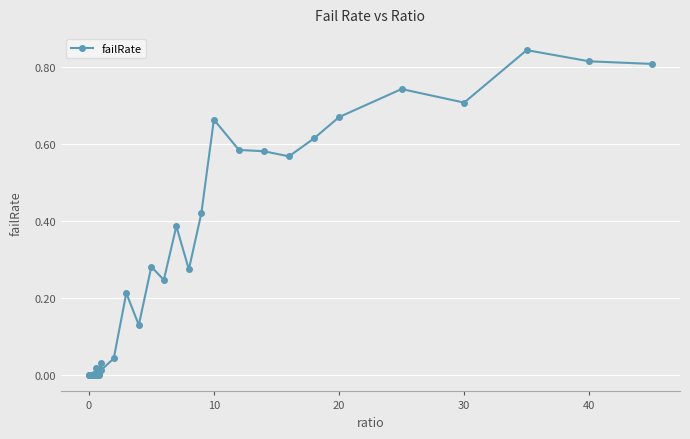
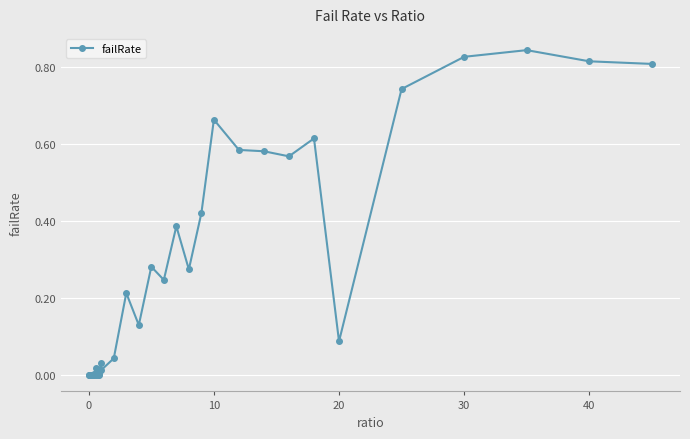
  {
    "0": 0.00,
    "10": 0.66,
-   "20": 0.67,
-   "30": 0.71,
+   "20": 0.09,
+   "30": 0.83,
    "40": 0.82
  }
